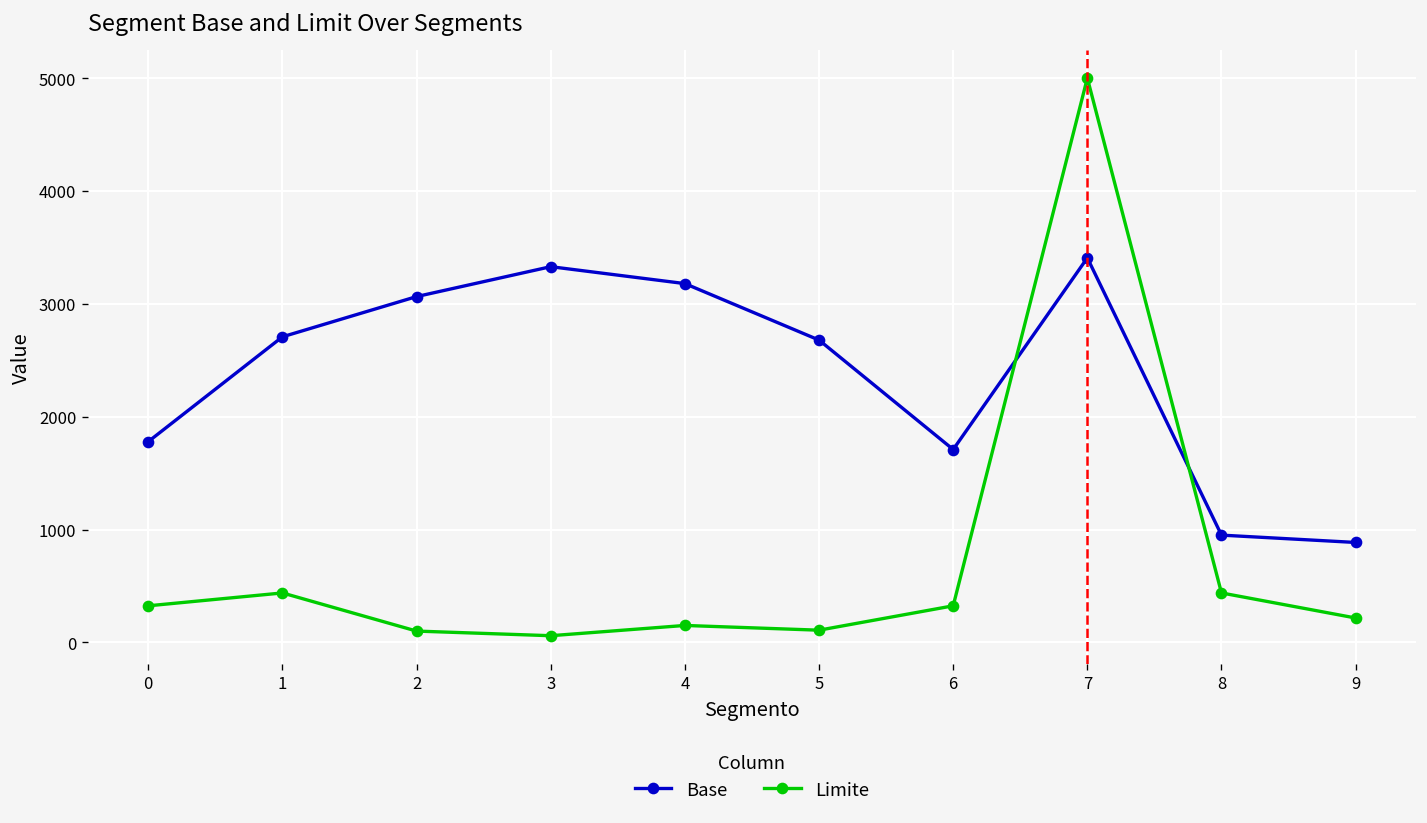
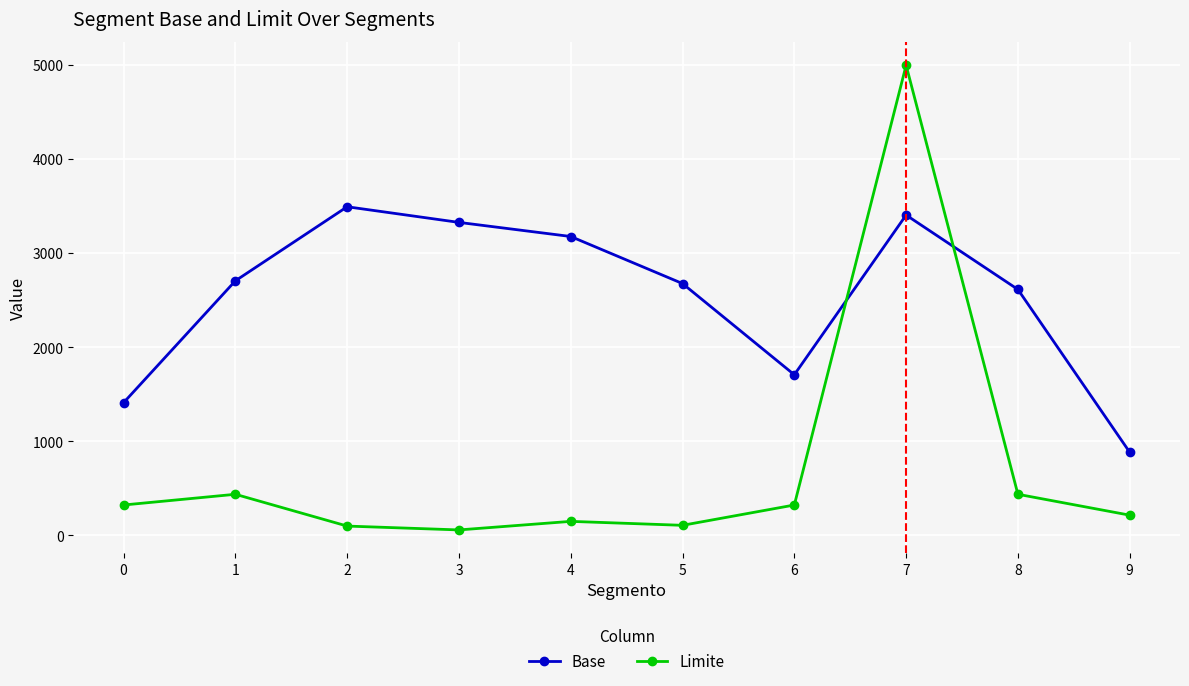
  {
    "Base": {
-     "0": 1800,
+     "0": 1400,
      "1": 2700,
-     "2": 3100,
+     "2": 3500,
      "3": 3300,
      "4": 3200,
      "5": 2700,
      "6": 1700,
      "7": 3400,
-     "8": 1000,
+     "8": 2600,
      "9": 900
    },
    "Limite": {
      "0": 300,
      "1": 400,
      "2": 100,
      "3": 100,
      "4": 200,
      "5": 100,
      "6": 300,
      "7": 5000,
      "8": 400,
      "9": 200
    }
  }
